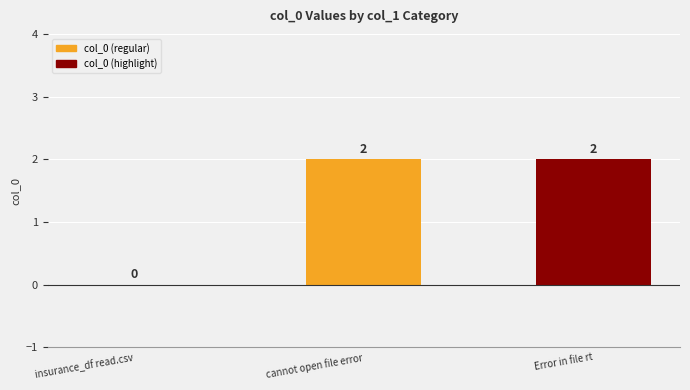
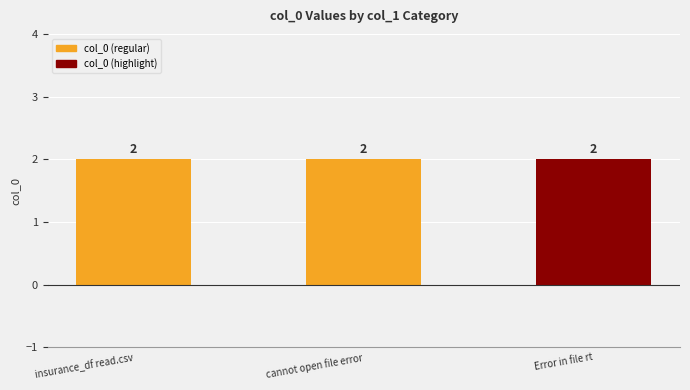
  {
-   "insurance_df read.csv": 0,
+   "insurance_df read.csv": 2,
    "cannot open file error": 2,
    "Error in file rt": 2
  }
